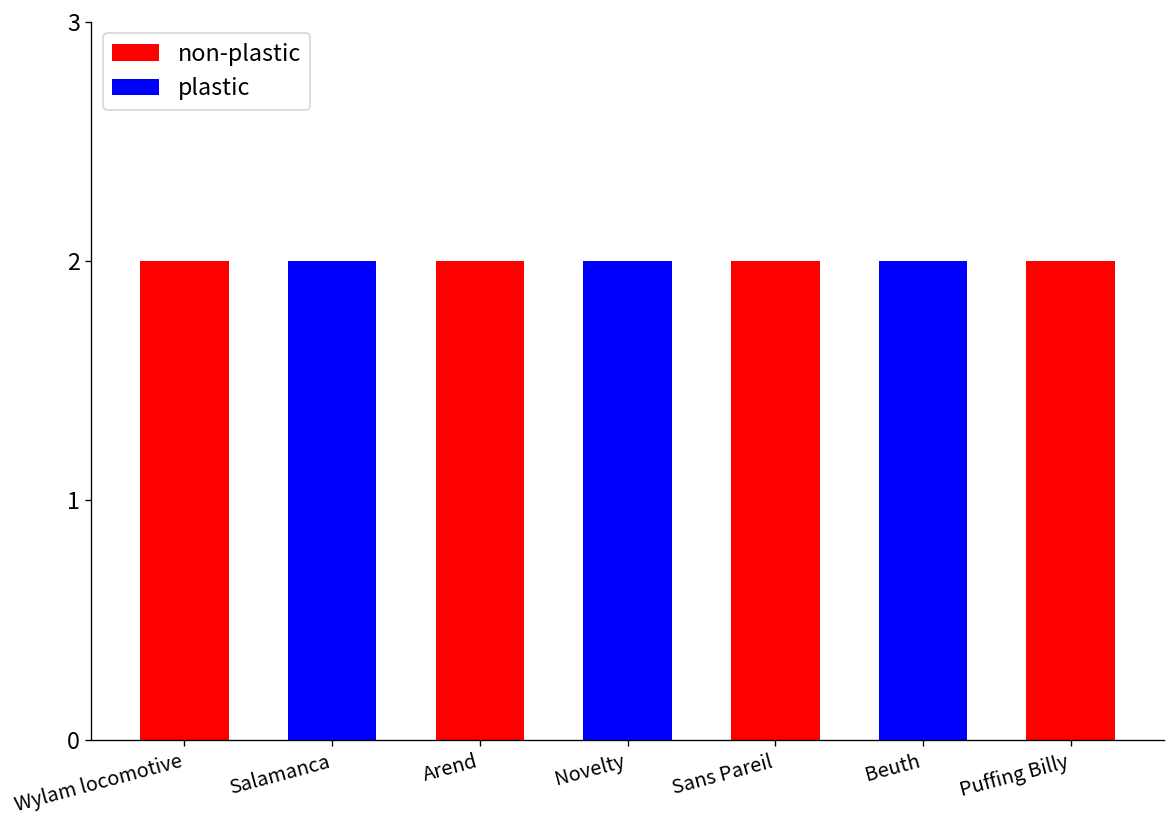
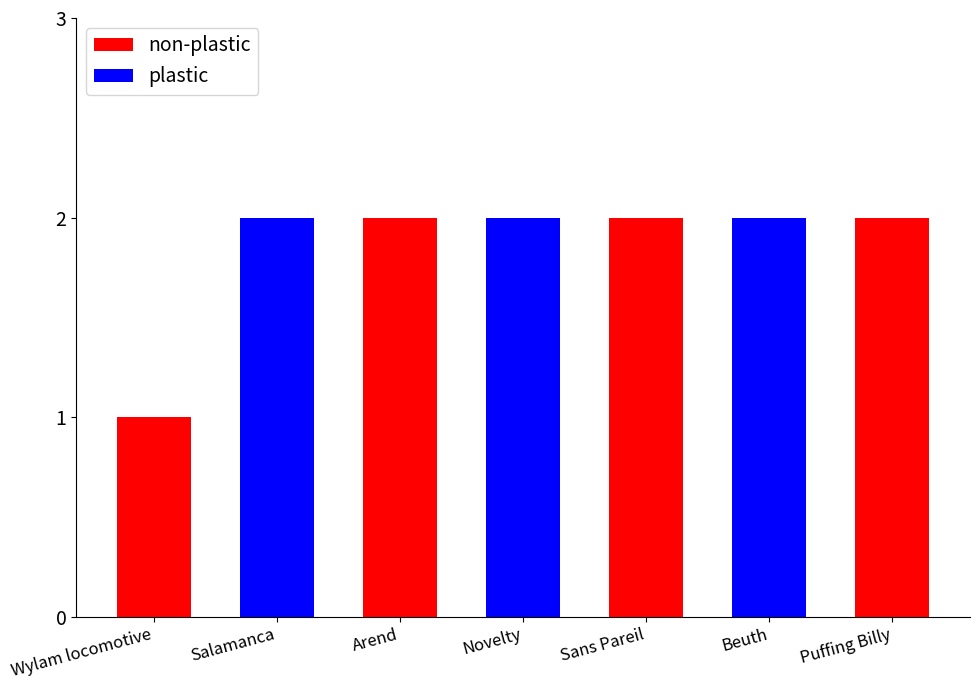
  {
-   "Wylam locomotive": 2,
+   "Wylam locomotive": 1,
    "Salamanca": 2,
    "Arend": 2,
    "Novelty": 2,
    "Sans Pareil": 2,
    "Beuth": 2,
    "Puffing Billy": 2
  }
